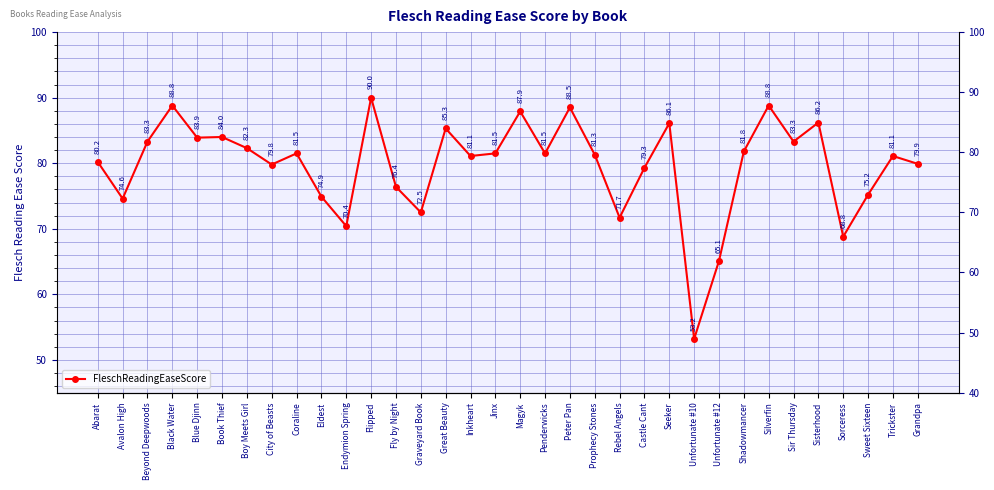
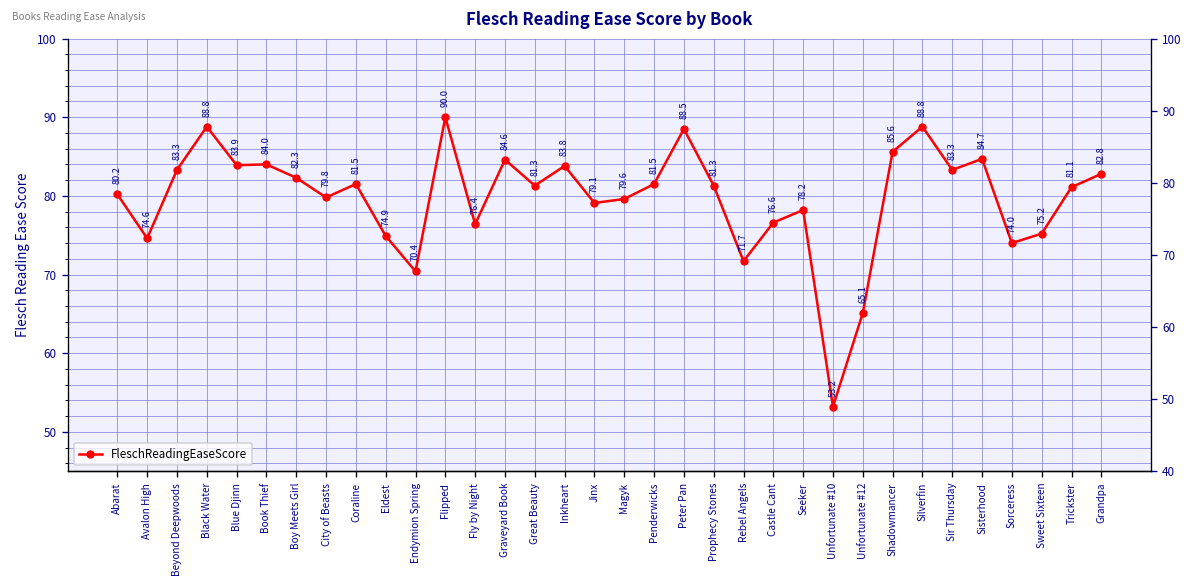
  {
    "Abarat": 80.2,
    "Avalon High": 74.6,
    "Beyond Deepwoods": 83.3,
    "Black Water": 88.8,
    "Blue Djinn": 83.9,
    "Book Thief": 84.0,
    "Boy Meets Girl": 82.3,
    "City of Beasts": 79.8,
    "Coraline": 81.5,
    "Eldest": 74.9,
    "Endymion Spring": 70.4,
    "Flipped": 90.0,
    "Fly by Night": 76.4,
-   "Graveyard Book": 72.5,
-   "Great Beauty": 85.3,
-   "Inkheart": 81.1,
-   "Jinx": 81.5,
-   "Magyk": 87.9,
+   "Graveyard Book": 84.6,
+   "Great Beauty": 81.3,
+   "Inkheart": 83.8,
+   "Jinx": 79.1,
+   "Magyk": 79.6,
    "Penderwicks": 81.5,
    "Peter Pan": 88.5,
    "Prophecy Stones": 81.3,
    "Rebel Angels": 71.7,
-   "Castle Cant": 79.3,
-   "Seeker": 86.1,
+   "Castle Cant": 76.6,
+   "Seeker": 78.2,
    "Unfortunate #10": 53.2,
    "Unfortunate #12": 65.1,
-   "Shadowmancer": 81.8,
+   "Shadowmancer": 85.6,
    "Silverfin": 88.8,
    "Sir Thursday": 83.3,
-   "Sisterhood": 86.2,
-   "Sorceress": 68.8,
+   "Sisterhood": 84.7,
+   "Sorceress": 74.0,
    "Sweet Sixteen": 75.2,
    "Trickster": 81.1,
-   "Grandpa": 79.9
+   "Grandpa": 82.8
  }
